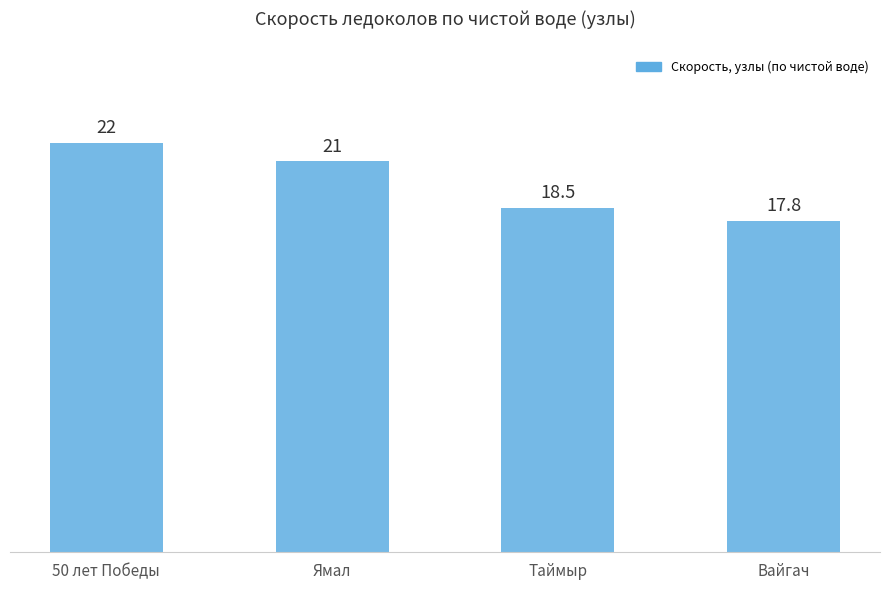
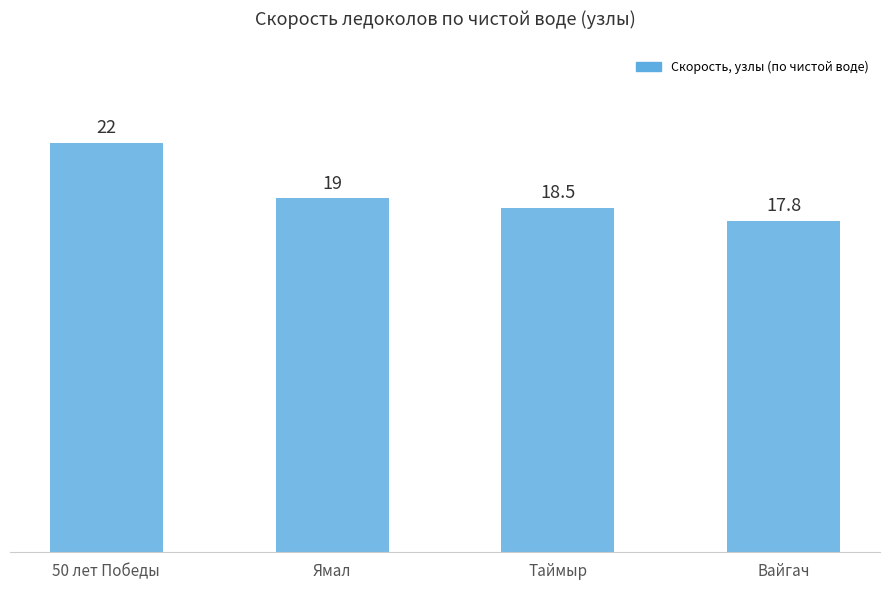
  {
    "50 лет Победы": 22,
-   "Ямал": 21,
+   "Ямал": 19,
    "Таймыр": 18.5,
    "Вайгач": 17.8
  }
